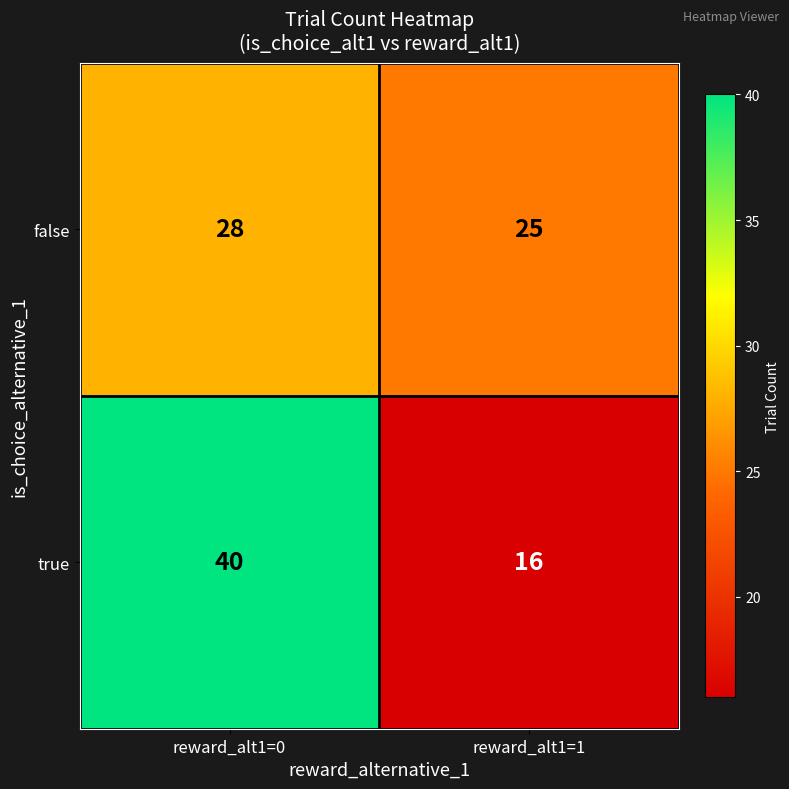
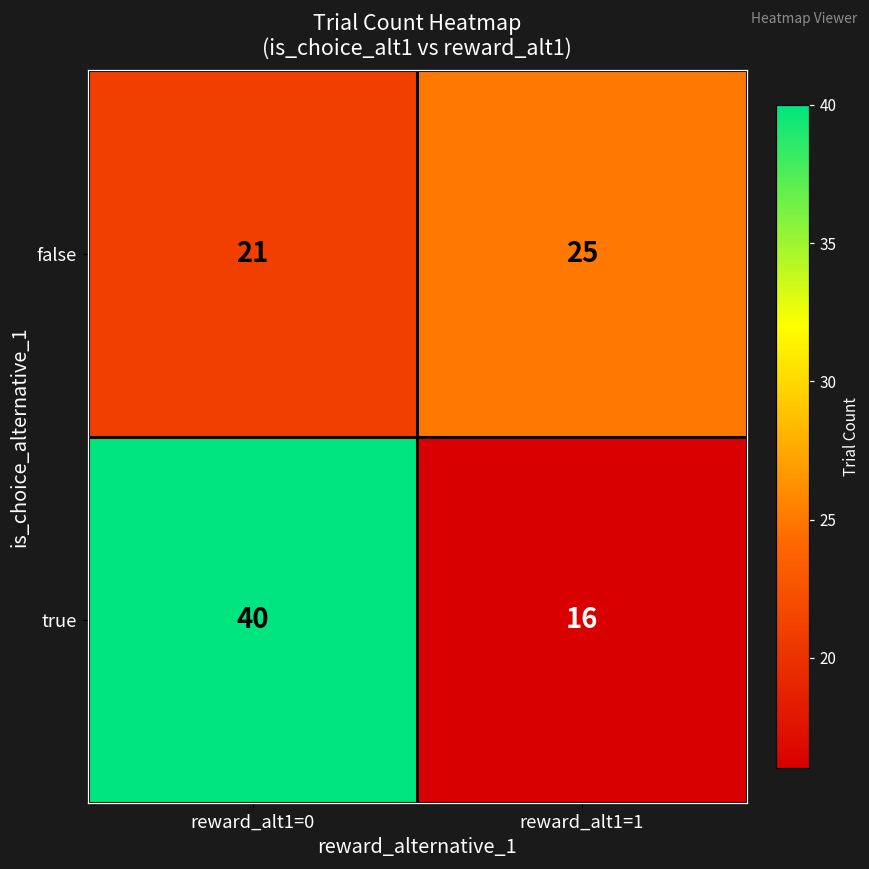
  {
    "false": {
-     "reward_alt1=0": 28,
+     "reward_alt1=0": 21,
      "reward_alt1=1": 25
    },
    "true": {
      "reward_alt1=0": 40,
      "reward_alt1=1": 16
    }
  }
